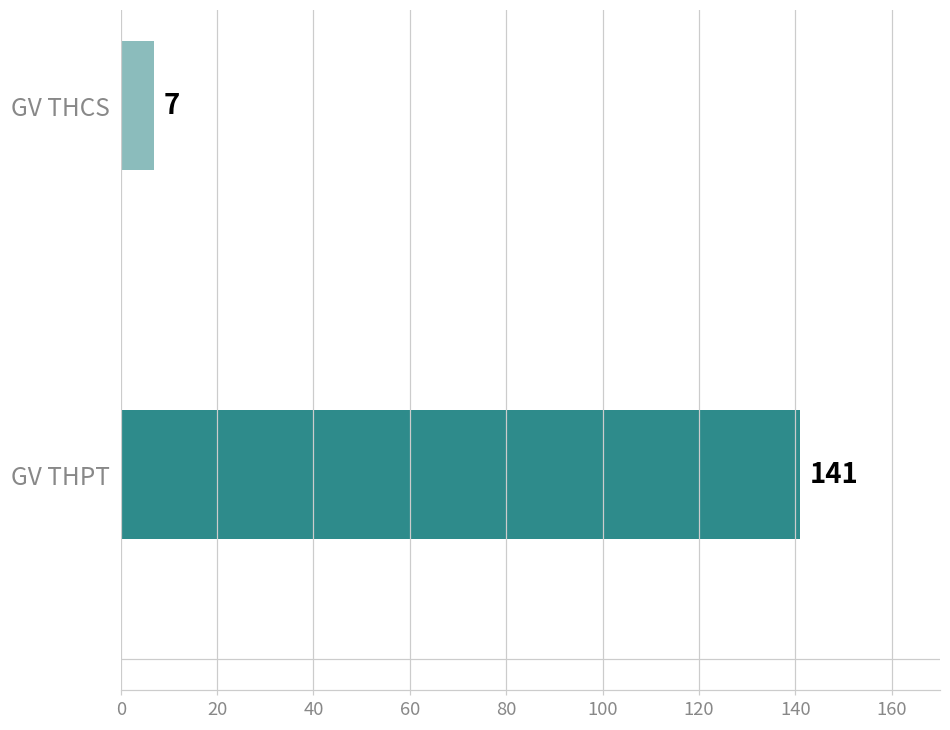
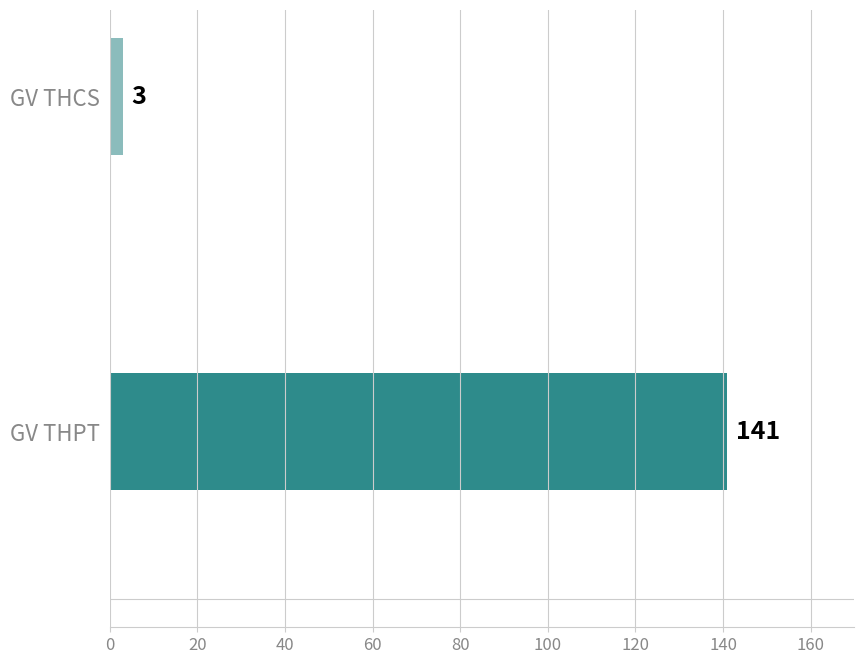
  {
-   "GV THCS": 7,
+   "GV THCS": 3,
    "GV THPT": 141
  }
